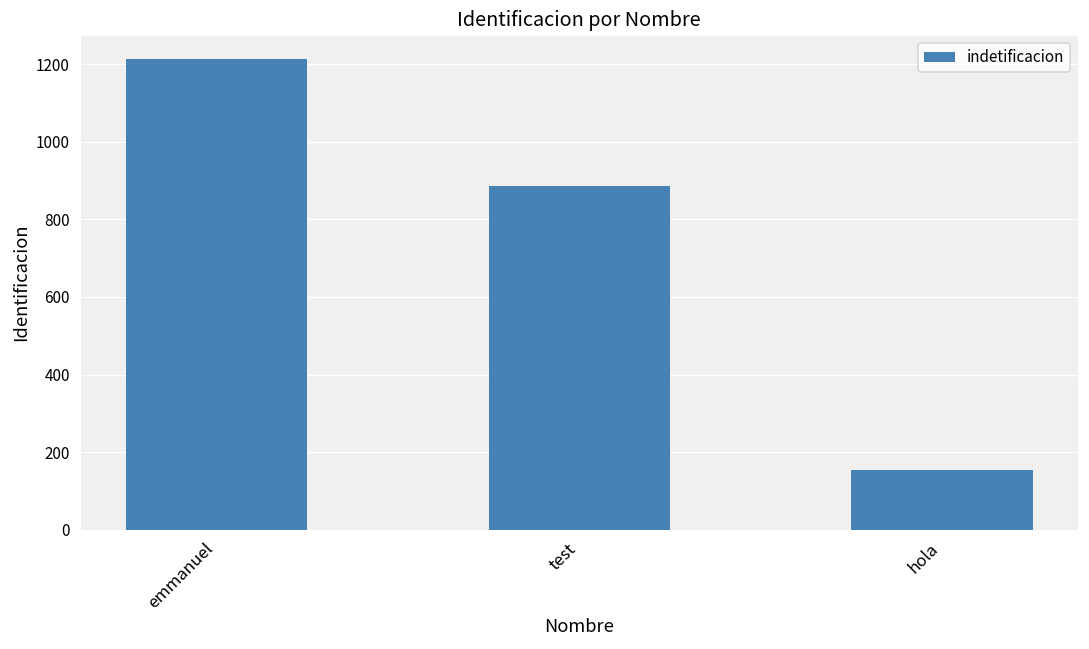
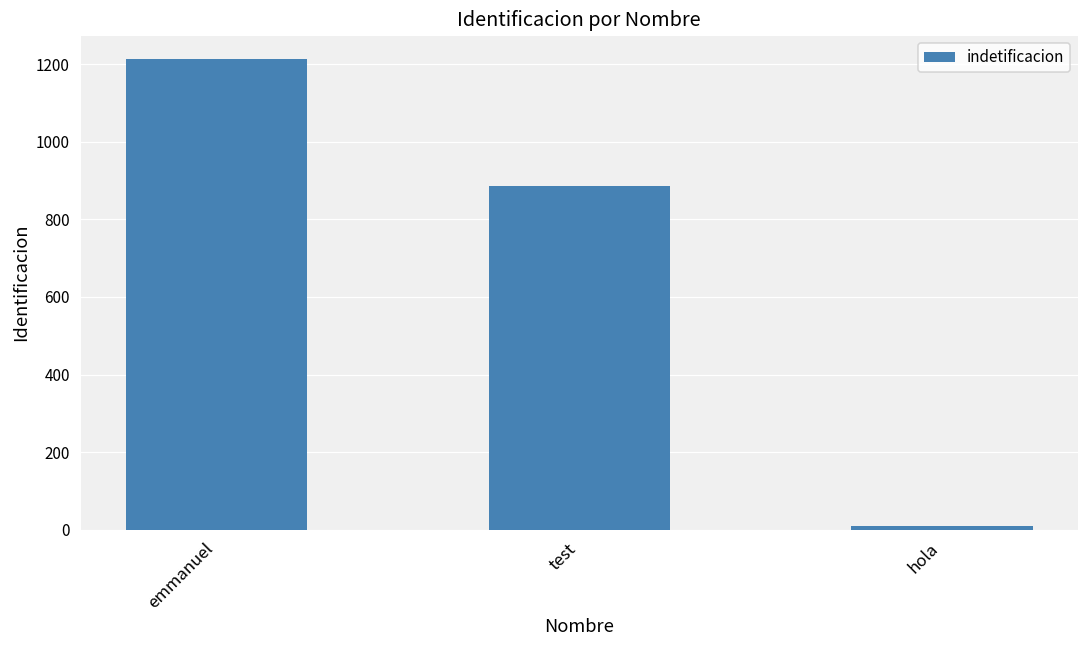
  {
    "emmanuel": 1210,
    "test": 890,
-   "hola": 150
+   "hola": 10
  }
